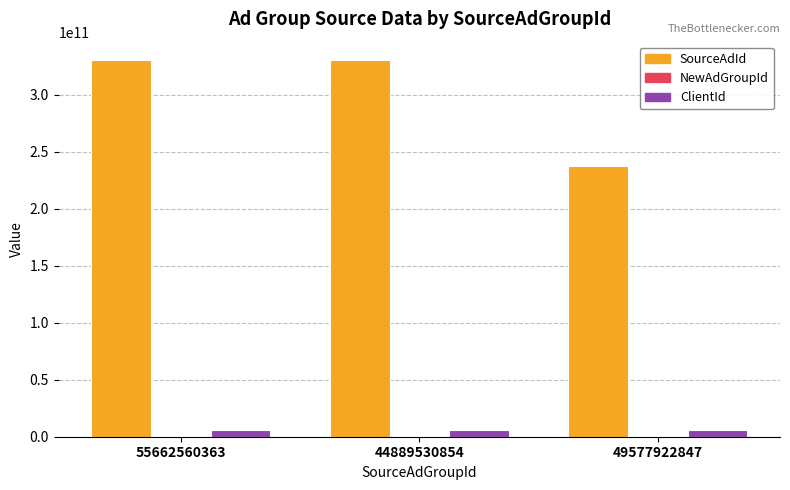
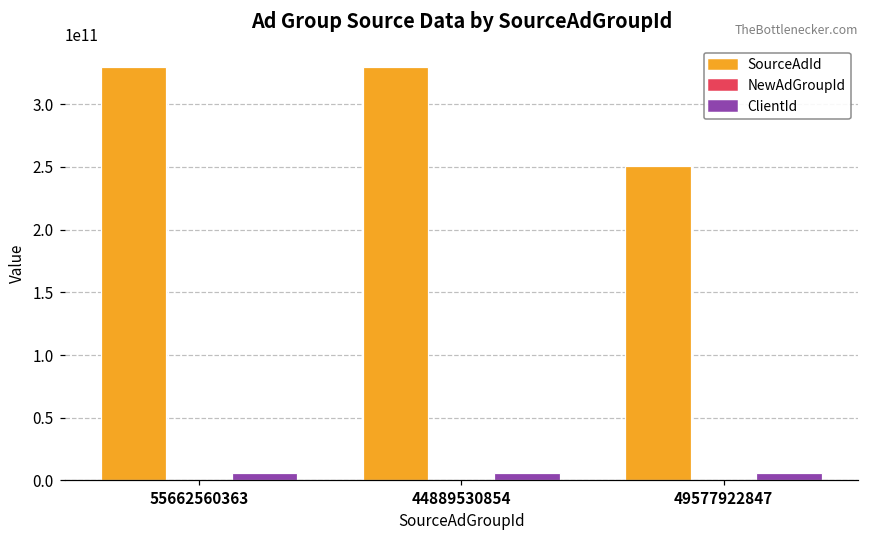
  {
    "SourceAdId": {
      "55662560363": 330000000000,
      "44889530854": 330000000000,
-     "49577922847": 238000000000
+     "49577922847": 251000000000
    },
    "ClientId": {
      "55662560363": 6000000000,
      "44889530854": 6000000000,
      "49577922847": 6000000000
    }
  }
